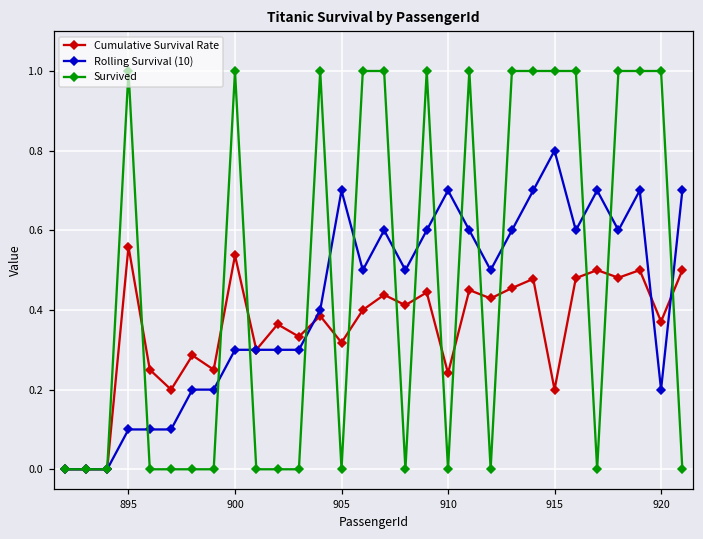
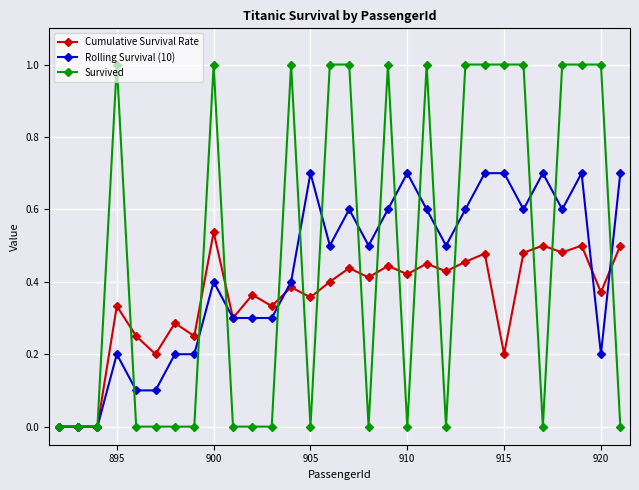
  {
    "Cumulative Survival Rate": {
-     "895": 0.56,
+     "895": 0.33,
      "900": 0.54,
-     "905": 0.32,
-     "910": 0.24,
+     "905": 0.36,
+     "910": 0.42,
      "915": 0.20,
      "920": 0.37
    },
    "Rolling Survival (10)": {
-     "895": 0.1,
-     "900": 0.3,
+     "895": 0.2,
+     "900": 0.4,
      "905": 0.7,
      "910": 0.7,
-     "915": 0.8,
+     "915": 0.7,
      "920": 0.2
    },
    "Survived": {
      "900": 1.00,
      "905": 0.00,
      "910": 0.00,
      "915": 1.00,
      "920": 1.00
    }
  }
